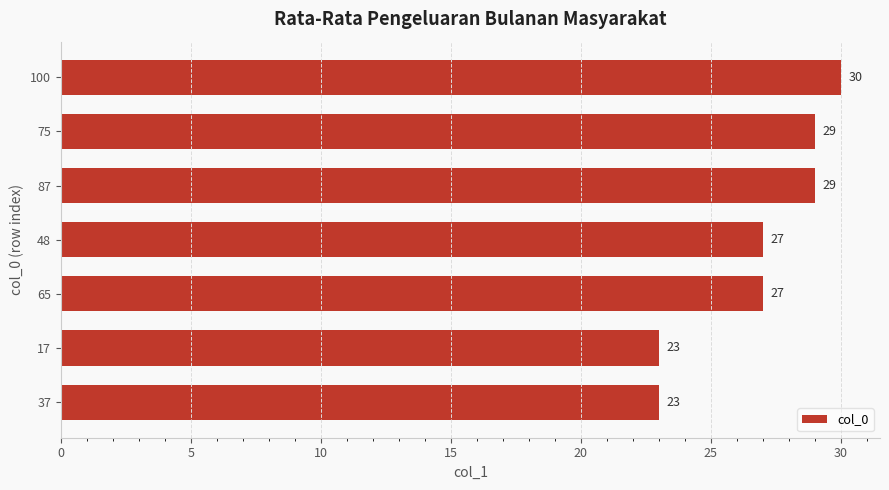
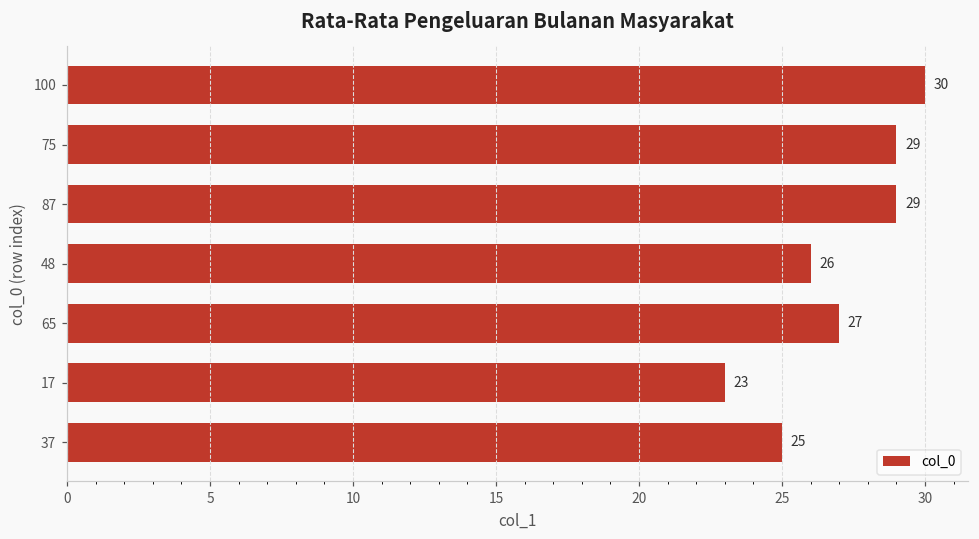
  {
    "100": 30,
    "75": 29,
    "87": 29,
-   "48": 27,
+   "48": 26,
    "65": 27,
    "17": 23,
-   "37": 23
+   "37": 25
  }
